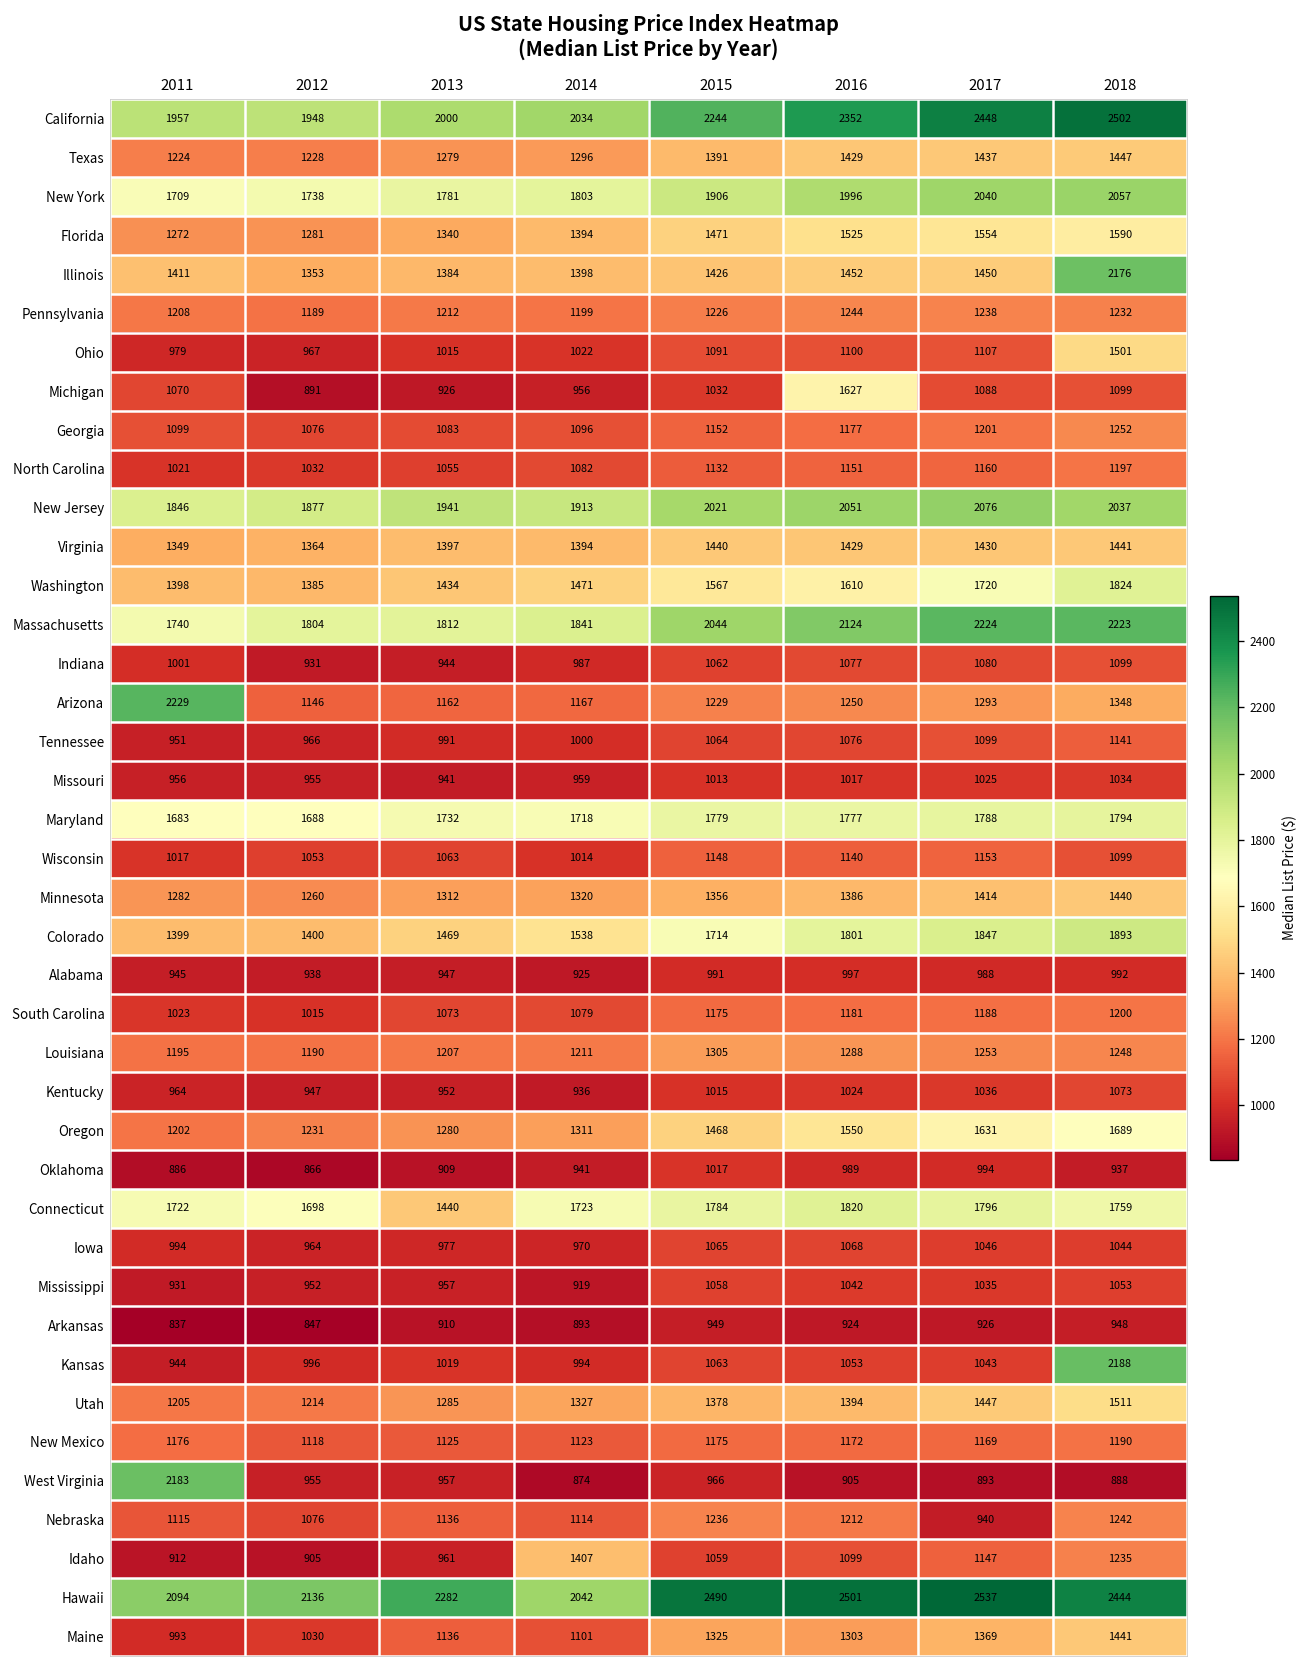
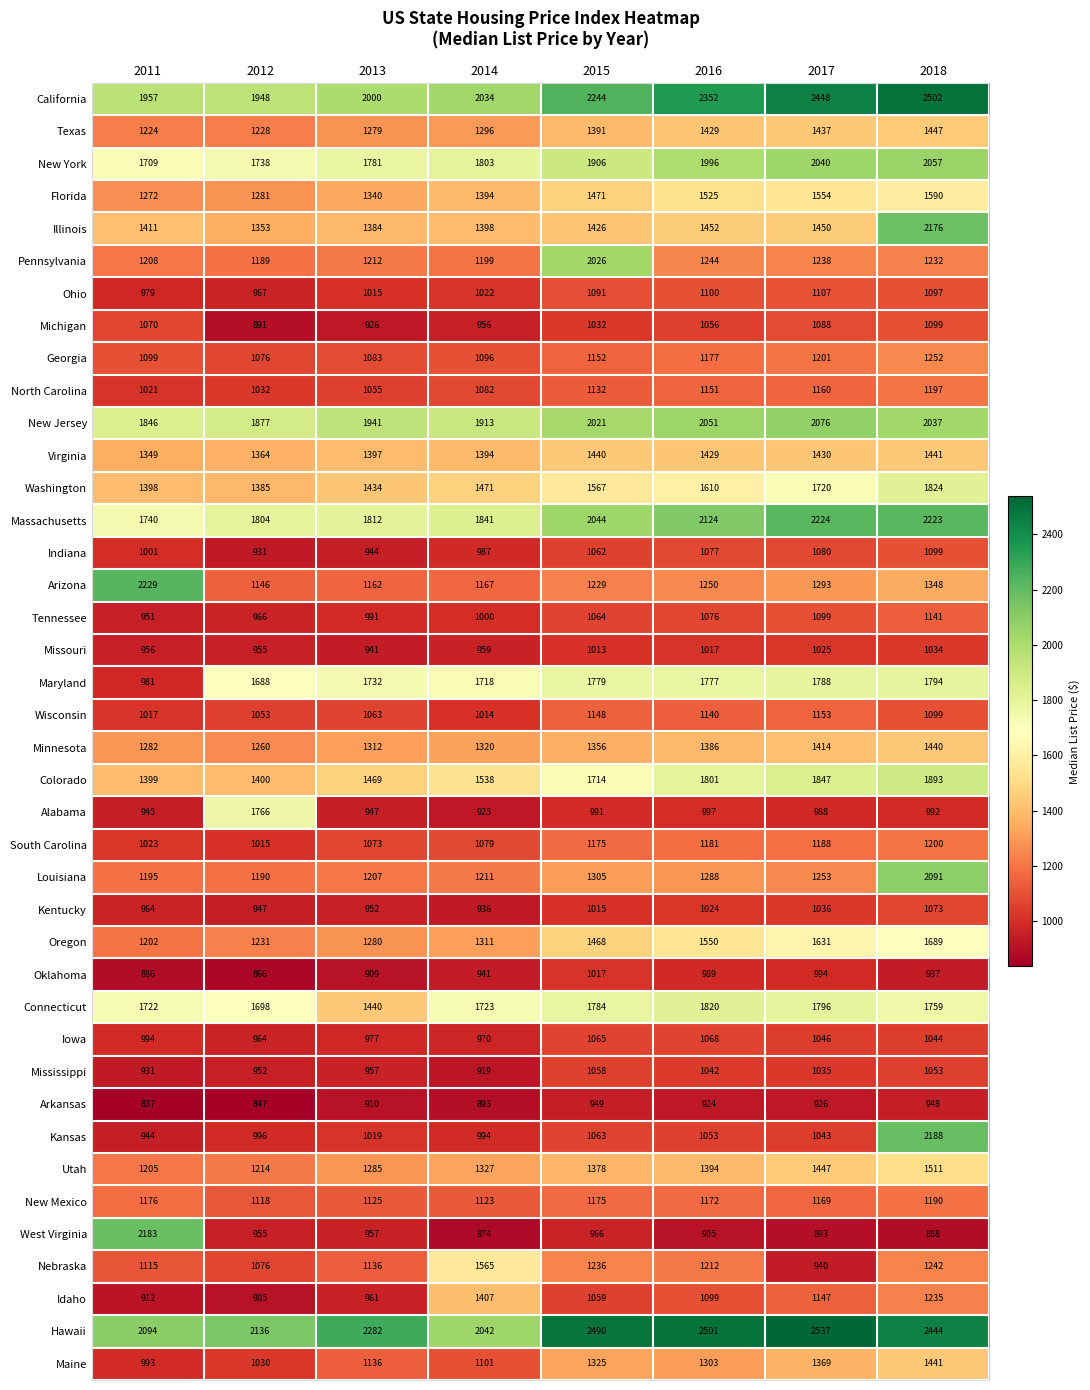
  {
    "Pennsylvania": {
      "2011": 1208,
      "2012": 1189,
      "2013": 1212,
      "2014": 1199,
-     "2015": 1226,
+     "2015": 2026,
      "2016": 1244,
      "2017": 1238,
      "2018": 1232
    },
    "Ohio": {
      "2011": 979,
      "2012": 967,
      "2013": 1015,
      "2014": 1022,
      "2015": 1091,
      "2016": 1100,
      "2017": 1107,
-     "2018": 1501
+     "2018": 1097
    },
    "Michigan": {
      "2011": 1070,
      "2012": 891,
      "2013": 926,
      "2014": 956,
      "2015": 1032,
-     "2016": 1627,
+     "2016": 1056,
      "2017": 1088,
      "2018": 1099
    },
    "Maryland": {
-     "2011": 1683,
+     "2011": 981,
      "2012": 1688,
      "2013": 1732,
      "2014": 1718,
      "2015": 1779,
      "2016": 1777,
      "2017": 1788,
      "2018": 1794
    },
    "Alabama": {
      "2011": 945,
-     "2012": 938,
+     "2012": 1766,
      "2013": 947,
      "2014": 925,
      "2015": 991,
      "2016": 997,
      "2017": 988,
      "2018": 992
    },
    "Louisiana": {
      "2011": 1195,
      "2012": 1190,
      "2013": 1207,
      "2014": 1211,
      "2015": 1305,
      "2016": 1288,
      "2017": 1253,
-     "2018": 1248
+     "2018": 2091
    },
    "Nebraska": {
      "2011": 1115,
      "2012": 1076,
      "2013": 1136,
-     "2014": 1114,
+     "2014": 1565,
      "2015": 1236,
      "2016": 1212,
      "2017": 940,
      "2018": 1242
    }
  }
